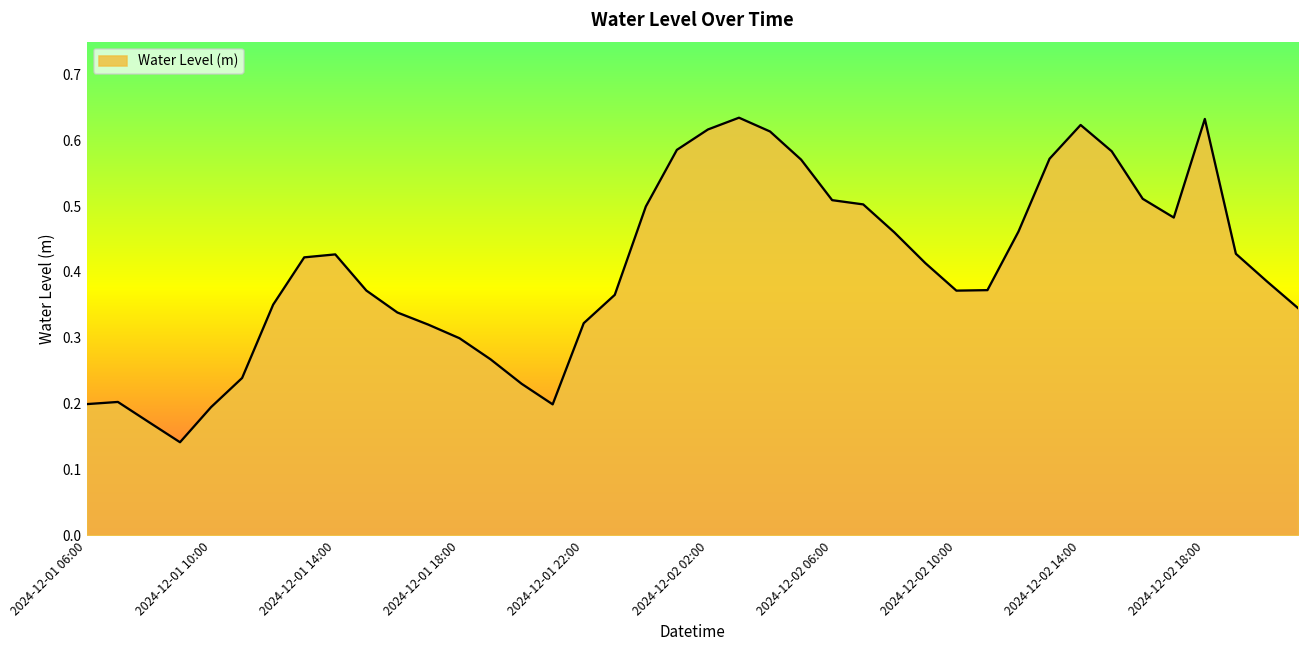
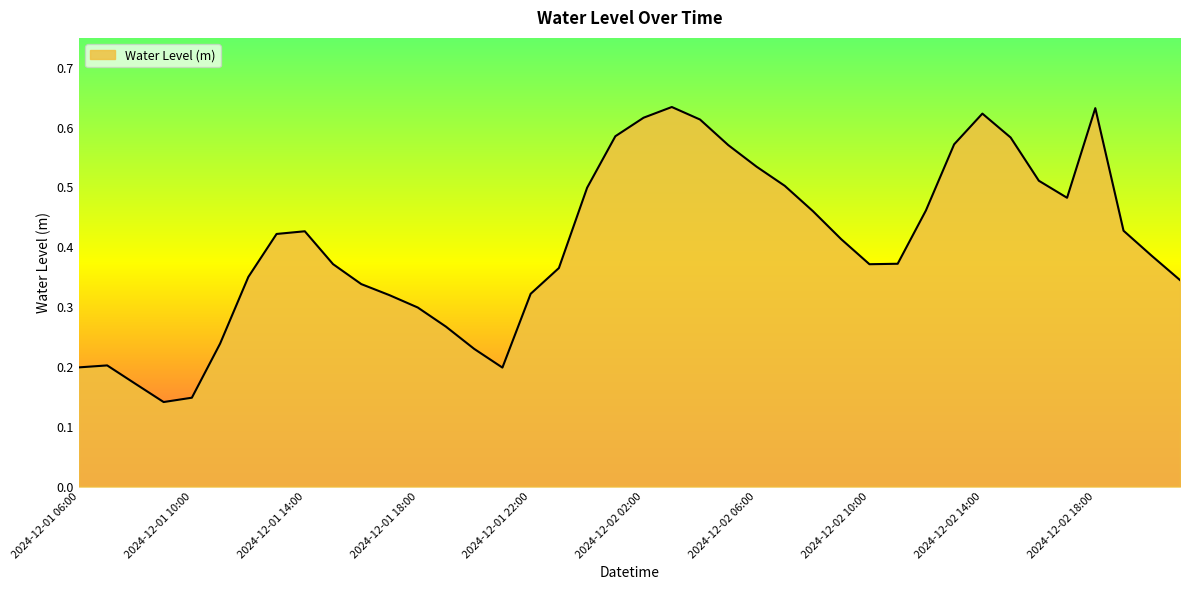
  {
    "2024-12-01 06:00": 0.20,
-   "2024-12-01 10:00": 0.19,
+   "2024-12-01 10:00": 0.15,
    "2024-12-01 14:00": 0.43,
    "2024-12-01 18:00": 0.30,
    "2024-12-01 22:00": 0.32,
    "2024-12-02 02:00": 0.62,
-   "2024-12-02 06:00": 0.51,
+   "2024-12-02 06:00": 0.53,
    "2024-12-02 10:00": 0.37,
    "2024-12-02 14:00": 0.62,
    "2024-12-02 18:00": 0.63
  }
